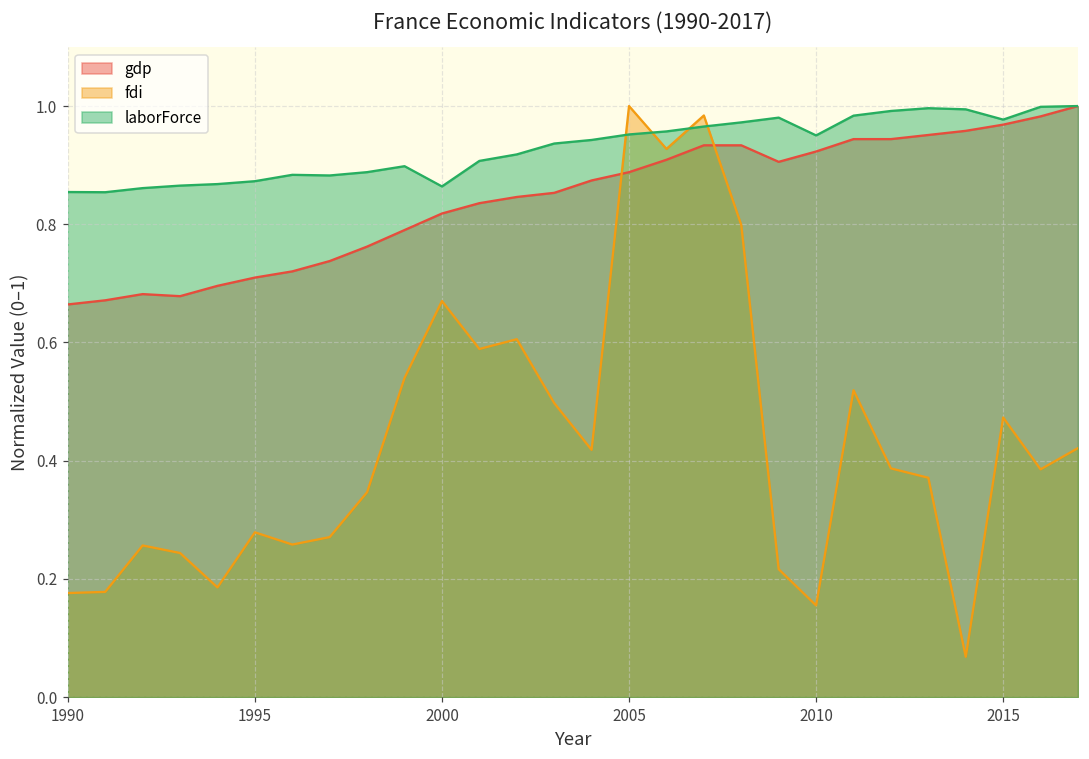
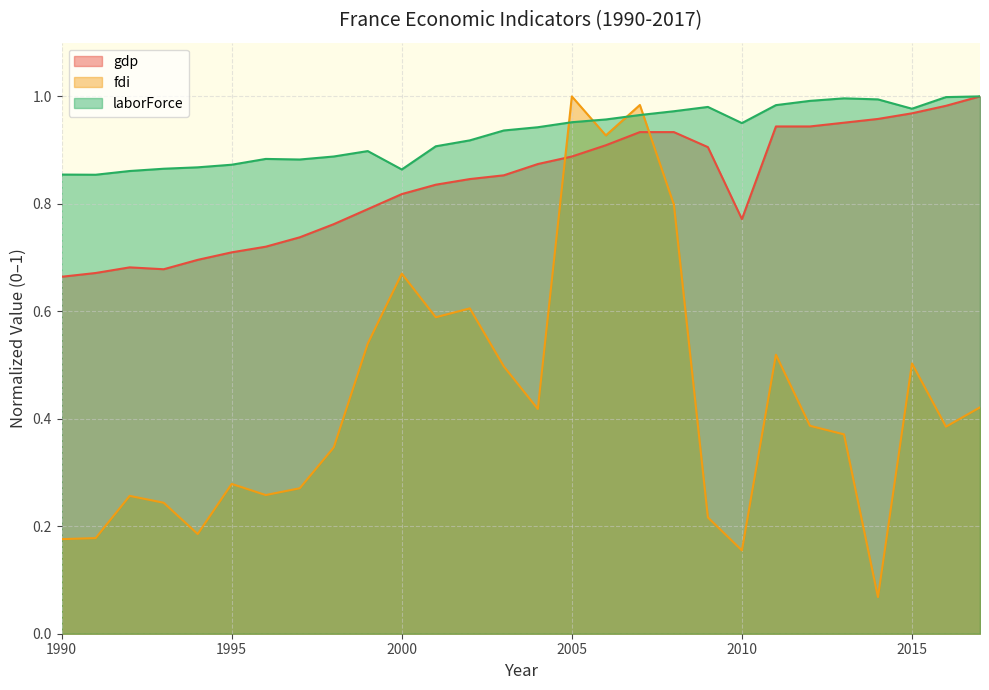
  {
    "gdp": {
      "1990": 0.66,
      "1995": 0.71,
      "2000": 0.82,
      "2005": 0.89,
-     "2010": 0.92,
+     "2010": 0.77,
      "2015": 0.97
    },
    "fdi": {
      "1990": 0.18,
      "1995": 0.28,
      "2000": 0.67,
      "2005": 1.00,
      "2010": 0.16,
-     "2015": 0.47
+     "2015": 0.50
    },
    "laborForce": {
      "1990": 0.85,
      "1995": 0.87,
      "2000": 0.86,
      "2005": 0.95,
      "2010": 0.95,
      "2015": 0.98
    }
  }
